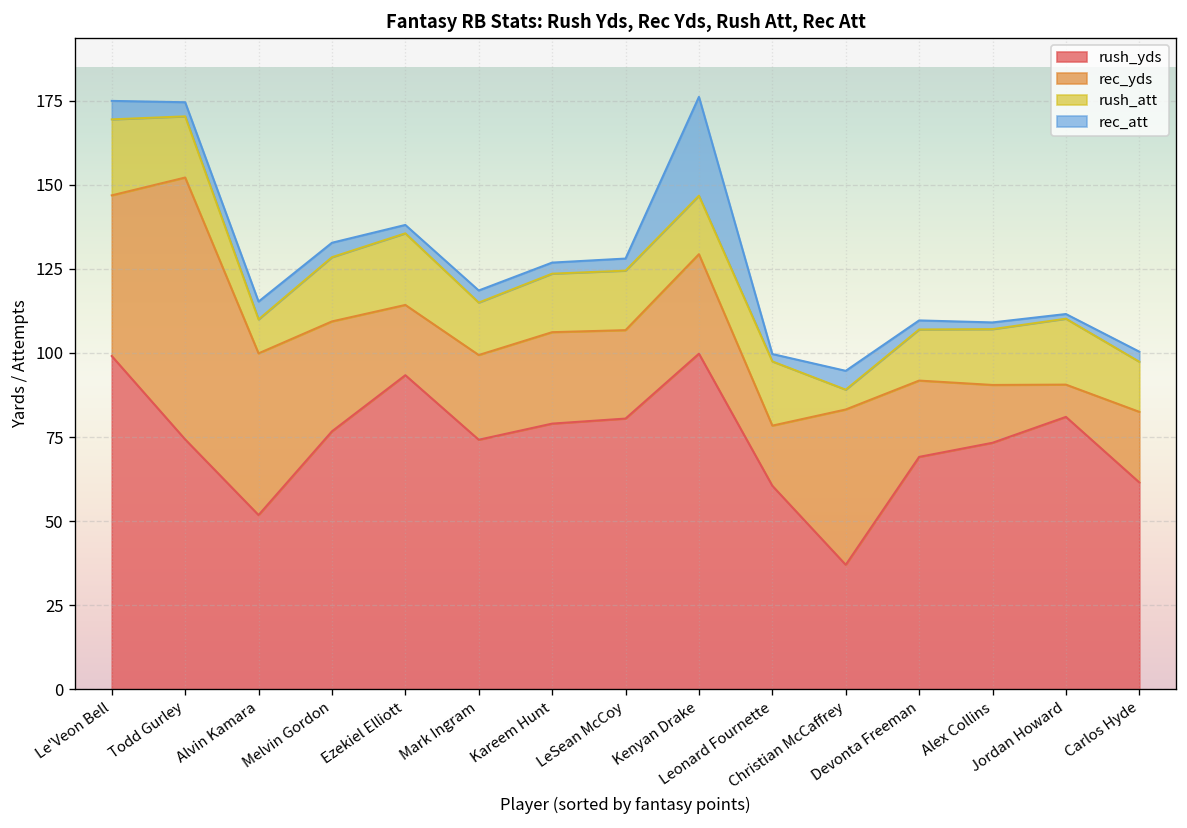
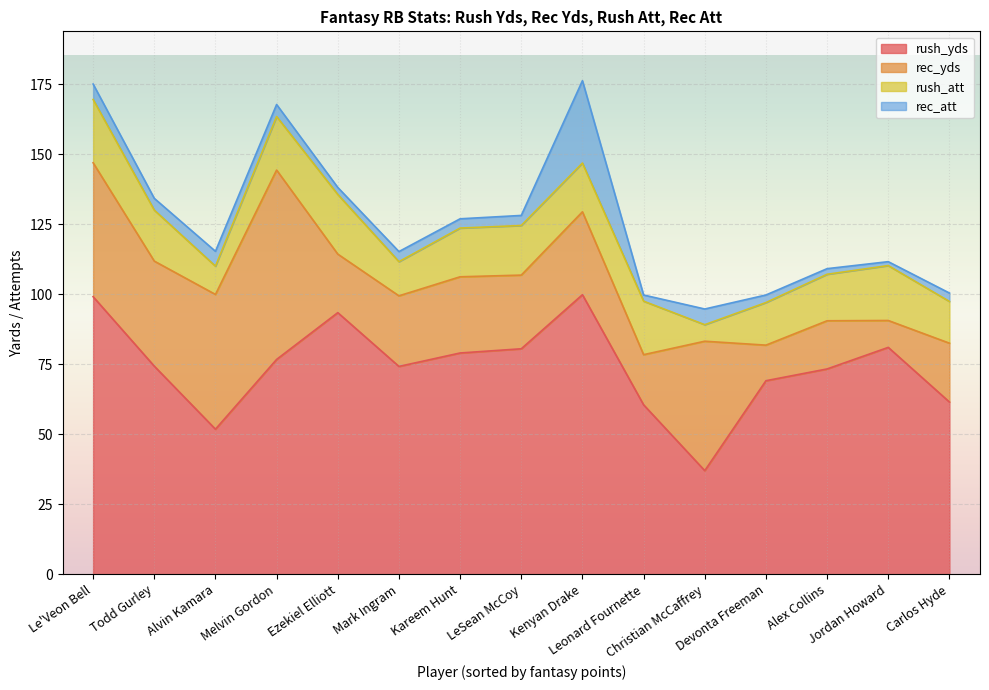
  {
    "rush_yds": {
      "Le'Veon Bell": 99,
      "Todd Gurley": 74,
      "Alvin Kamara": 52,
      "Melvin Gordon": 77,
      "Ezekiel Elliott": 93,
      "Mark Ingram": 74,
      "Kareem Hunt": 79,
      "LeSean McCoy": 81,
      "Kenyan Drake": 100,
      "Leonard Fournette": 61,
      "Christian McCaffrey": 37,
      "Devonta Freeman": 69,
      "Alex Collins": 73,
      "Jordan Howard": 81,
      "Carlos Hyde": 62
    },
    "rec_yds": {
      "Le'Veon Bell": 48,
-     "Todd Gurley": 78,
+     "Todd Gurley": 38,
      "Alvin Kamara": 48,
-     "Melvin Gordon": 33,
+     "Melvin Gordon": 68,
      "Ezekiel Elliott": 21,
      "Mark Ingram": 25,
      "Kareem Hunt": 27,
      "LeSean McCoy": 26,
      "Kenyan Drake": 30,
      "Leonard Fournette": 18,
      "Christian McCaffrey": 46,
-     "Devonta Freeman": 23,
+     "Devonta Freeman": 13,
      "Alex Collins": 17,
      "Jordan Howard": 10,
      "Carlos Hyde": 21
    },
    "rush_att": {
      "Le'Veon Bell": 23,
      "Todd Gurley": 18,
      "Alvin Kamara": 10,
      "Melvin Gordon": 19,
      "Ezekiel Elliott": 21,
-     "Mark Ingram": 16,
+     "Mark Ingram": 12,
      "Kareem Hunt": 17,
      "LeSean McCoy": 18,
      "Kenyan Drake": 17,
      "Leonard Fournette": 19,
      "Christian McCaffrey": 6,
      "Devonta Freeman": 15,
      "Alex Collins": 17,
      "Jordan Howard": 20,
      "Carlos Hyde": 15
    },
    "rec_att": {
      "Le'Veon Bell": 6,
      "Todd Gurley": 4,
      "Alvin Kamara": 5,
      "Melvin Gordon": 4,
      "Ezekiel Elliott": 3,
      "Mark Ingram": 4,
      "Kareem Hunt": 3,
      "LeSean McCoy": 4,
      "Kenyan Drake": 29,
      "Leonard Fournette": 2,
      "Christian McCaffrey": 6,
      "Devonta Freeman": 3,
      "Alex Collins": 2,
      "Jordan Howard": 1,
      "Carlos Hyde": 3
    }
  }
